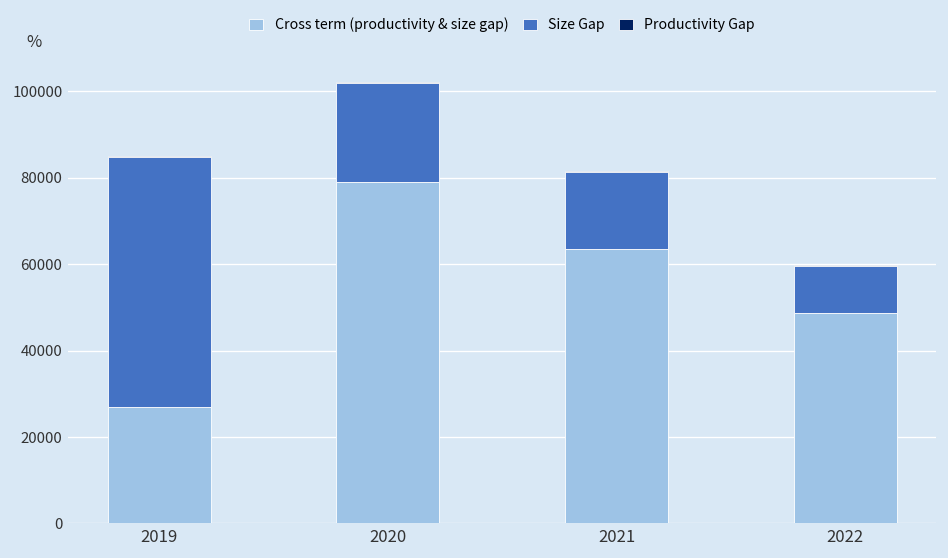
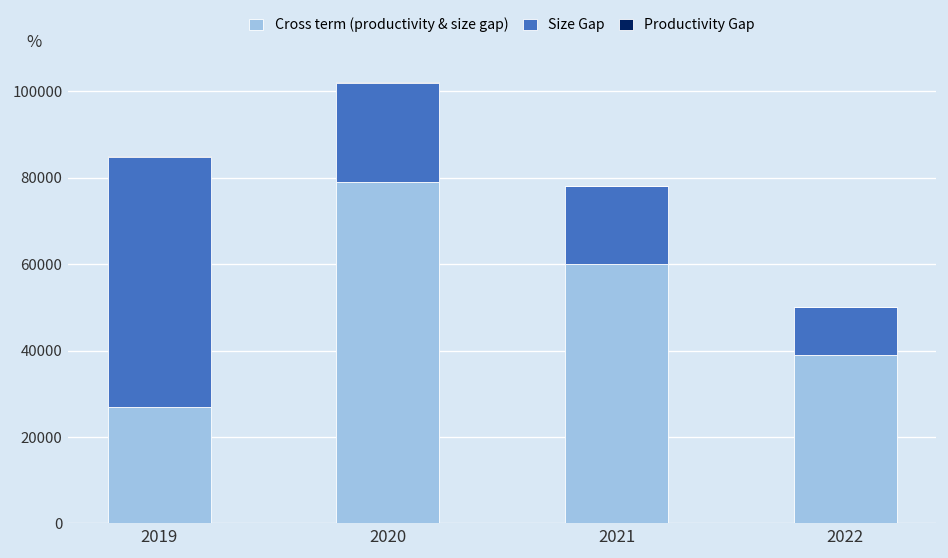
  {
    "Cross term (productivity & size gap)": {
      "2019": 27000,
      "2020": 79000,
-     "2021": 63000,
-     "2022": 49000
+     "2021": 60000,
+     "2022": 39000
    },
    "Size Gap": {
      "2019": 58000,
      "2020": 23000,
      "2021": 18000,
      "2022": 11000
    }
  }
